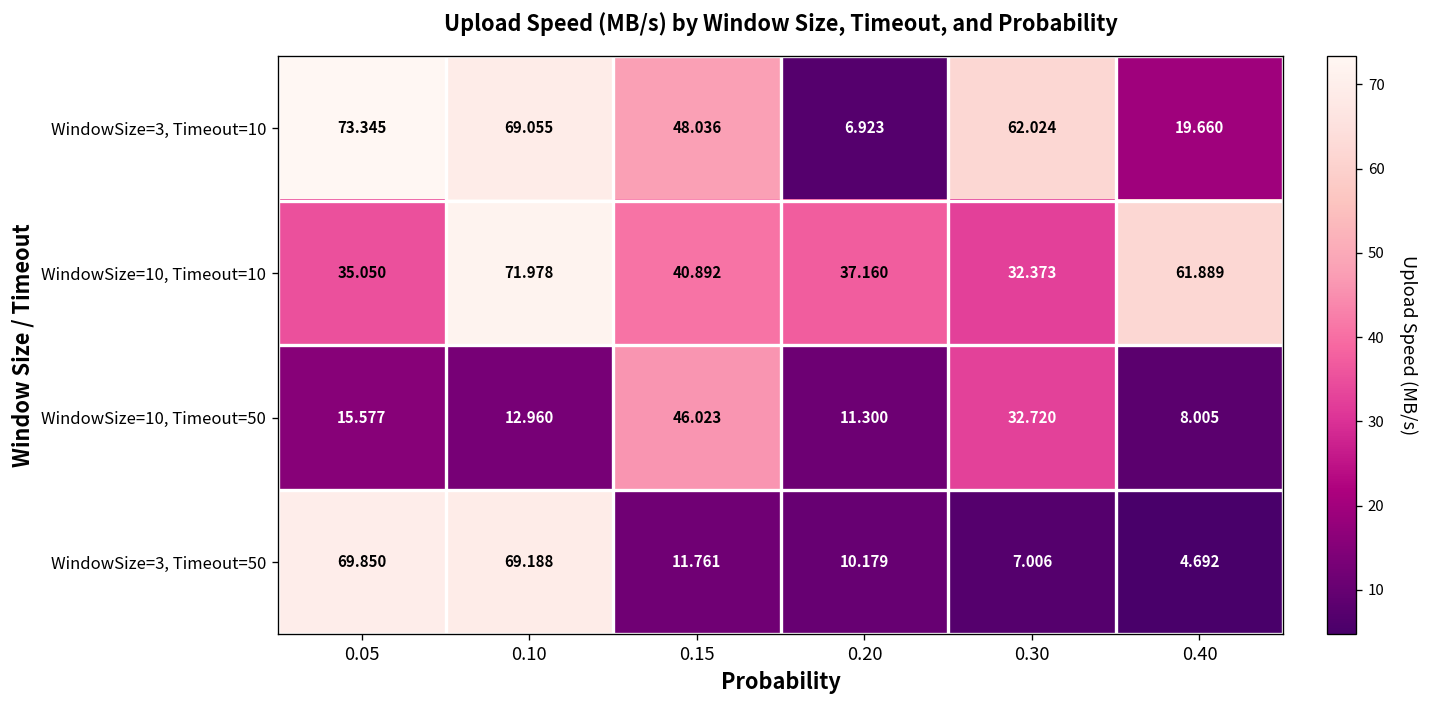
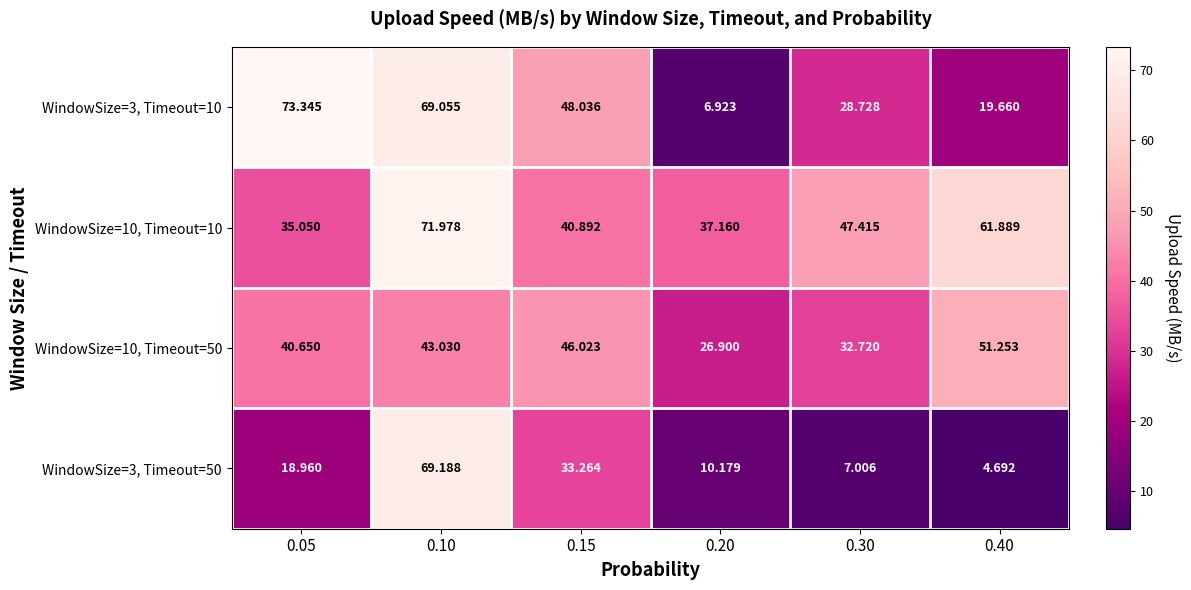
  {
    "WindowSize=3, Timeout=10": {
      "0.05": 73.345,
      "0.10": 69.055,
      "0.15": 48.036,
      "0.20": 6.923,
-     "0.30": 62.024,
+     "0.30": 28.728,
      "0.40": 19.660
    },
    "WindowSize=10, Timeout=10": {
      "0.05": 35.050,
      "0.10": 71.978,
      "0.15": 40.892,
      "0.20": 37.160,
-     "0.30": 32.373,
+     "0.30": 47.415,
      "0.40": 61.889
    },
    "WindowSize=10, Timeout=50": {
-     "0.05": 15.577,
-     "0.10": 12.960,
+     "0.05": 40.650,
+     "0.10": 43.030,
      "0.15": 46.023,
-     "0.20": 11.300,
+     "0.20": 26.900,
      "0.30": 32.720,
-     "0.40": 8.005
+     "0.40": 51.253
    },
    "WindowSize=3, Timeout=50": {
-     "0.05": 69.850,
+     "0.05": 18.960,
      "0.10": 69.188,
-     "0.15": 11.761,
+     "0.15": 33.264,
      "0.20": 10.179,
      "0.30": 7.006,
      "0.40": 4.692
    }
  }
